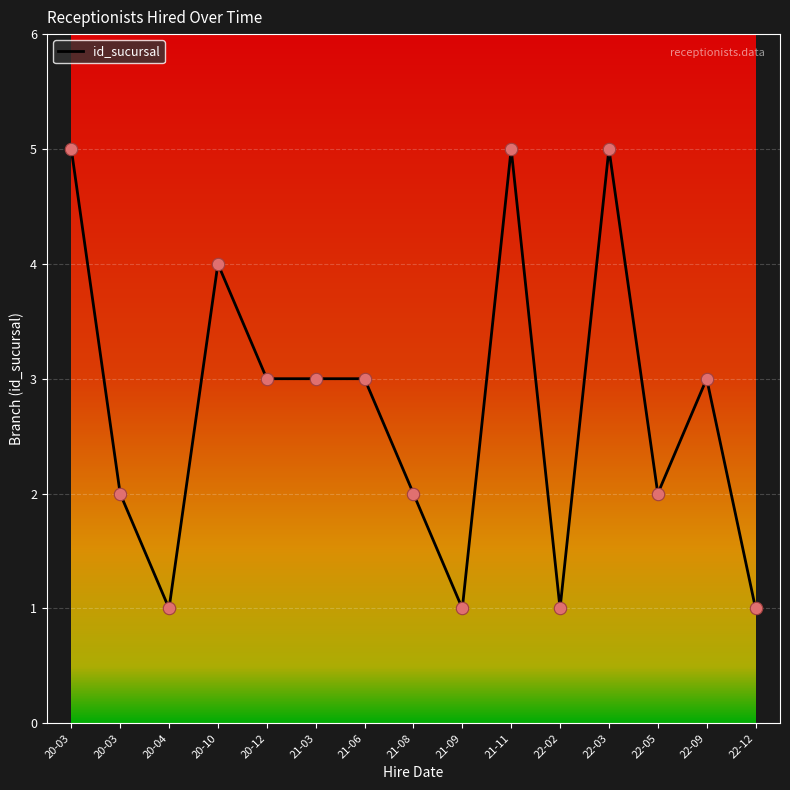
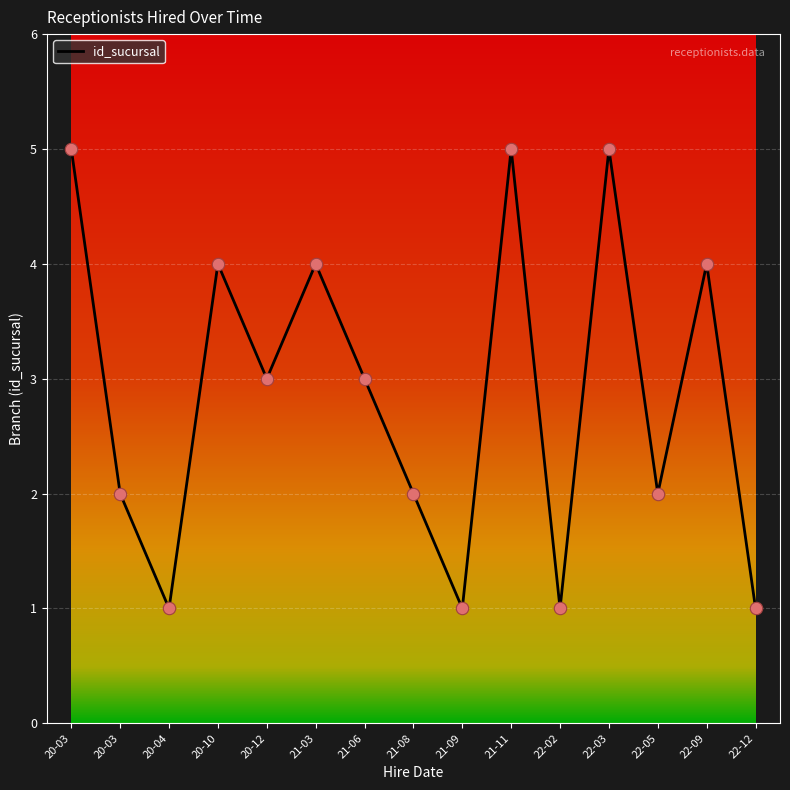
  {
    "20-04": 1,
    "20-10": 4,
    "20-12": 3,
-   "21-03": 3,
+   "21-03": 4,
    "21-06": 3,
    "21-08": 2,
    "21-09": 1,
    "21-11": 5,
    "22-02": 1,
    "22-03": 5,
    "22-05": 2,
-   "22-09": 3,
+   "22-09": 4,
    "22-12": 1
  }
